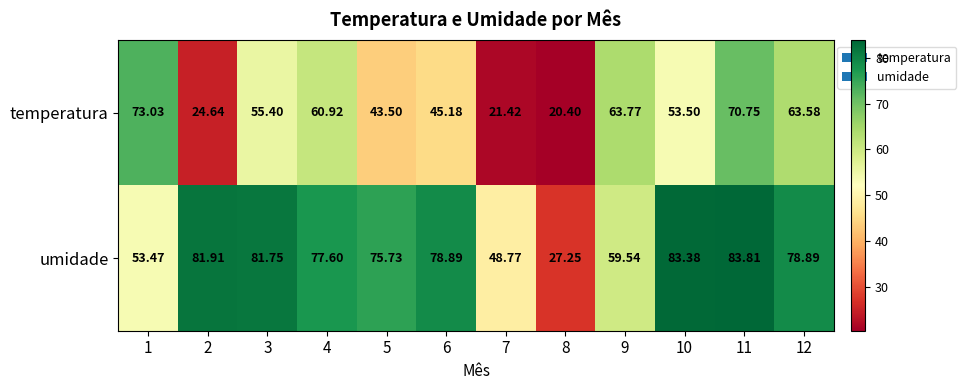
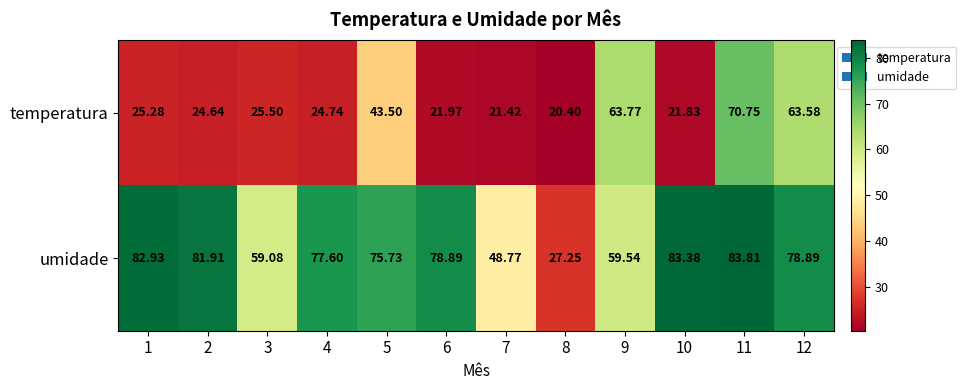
  {
    "temperatura": {
-     "1": 73.03,
+     "1": 25.28,
      "2": 24.64,
-     "3": 55.40,
-     "4": 60.92,
+     "3": 25.50,
+     "4": 24.74,
      "5": 43.50,
-     "6": 45.18,
+     "6": 21.97,
      "7": 21.42,
      "8": 20.40,
      "9": 63.77,
-     "10": 53.50,
+     "10": 21.83,
      "11": 70.75,
      "12": 63.58
    },
    "umidade": {
-     "1": 53.47,
+     "1": 82.93,
      "2": 81.91,
-     "3": 81.75,
+     "3": 59.08,
      "4": 77.60,
      "5": 75.73,
      "6": 78.89,
      "7": 48.77,
      "8": 27.25,
      "9": 59.54,
      "10": 83.38,
      "11": 83.81,
      "12": 78.89
    }
  }
